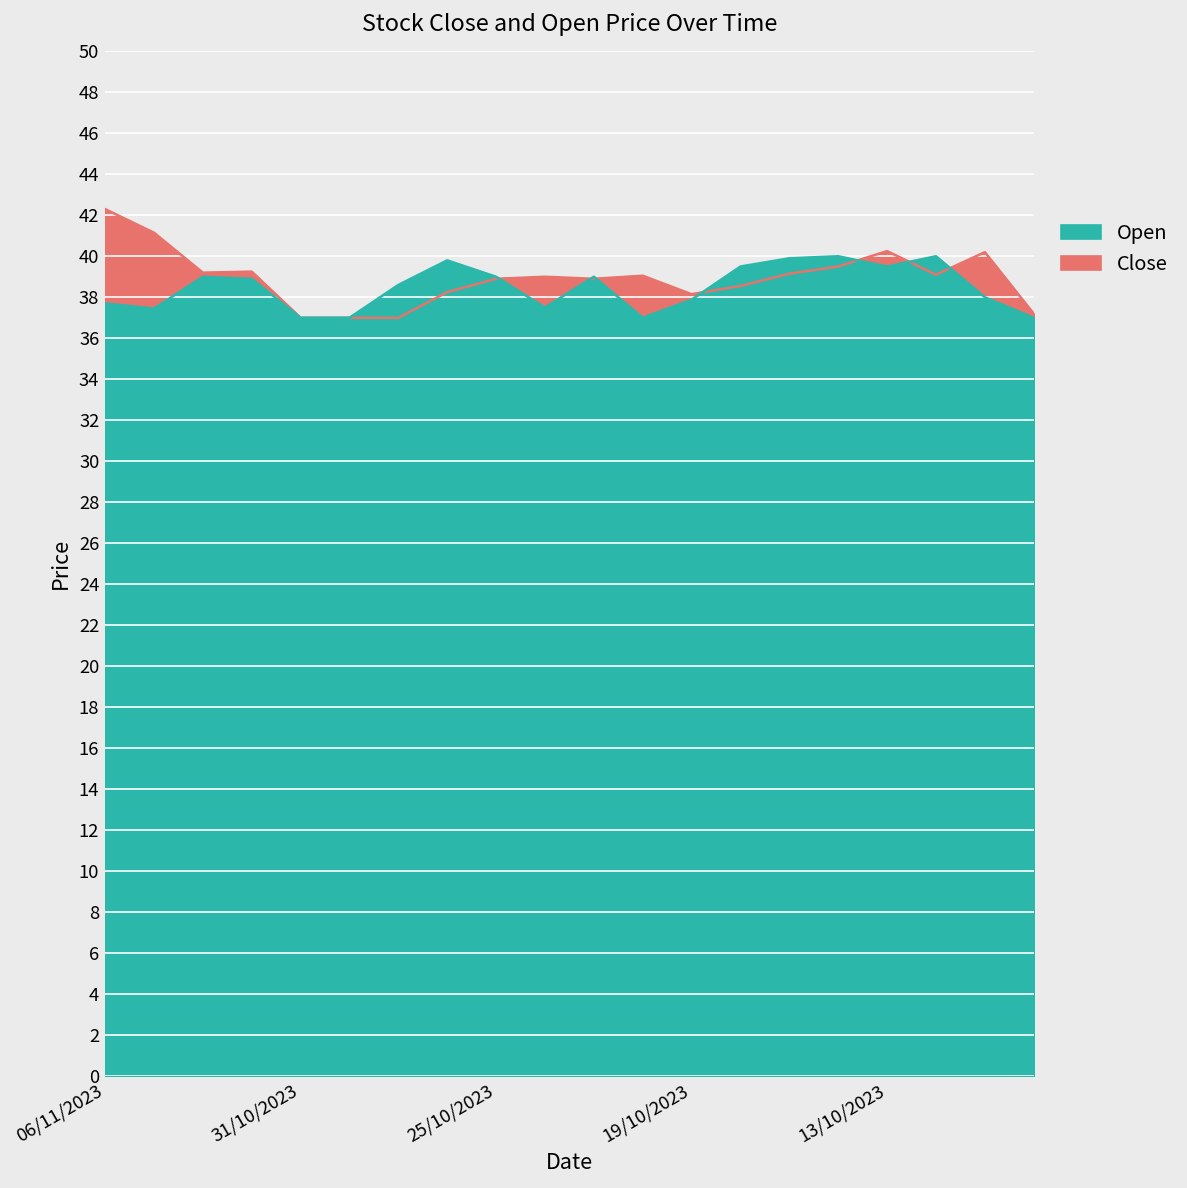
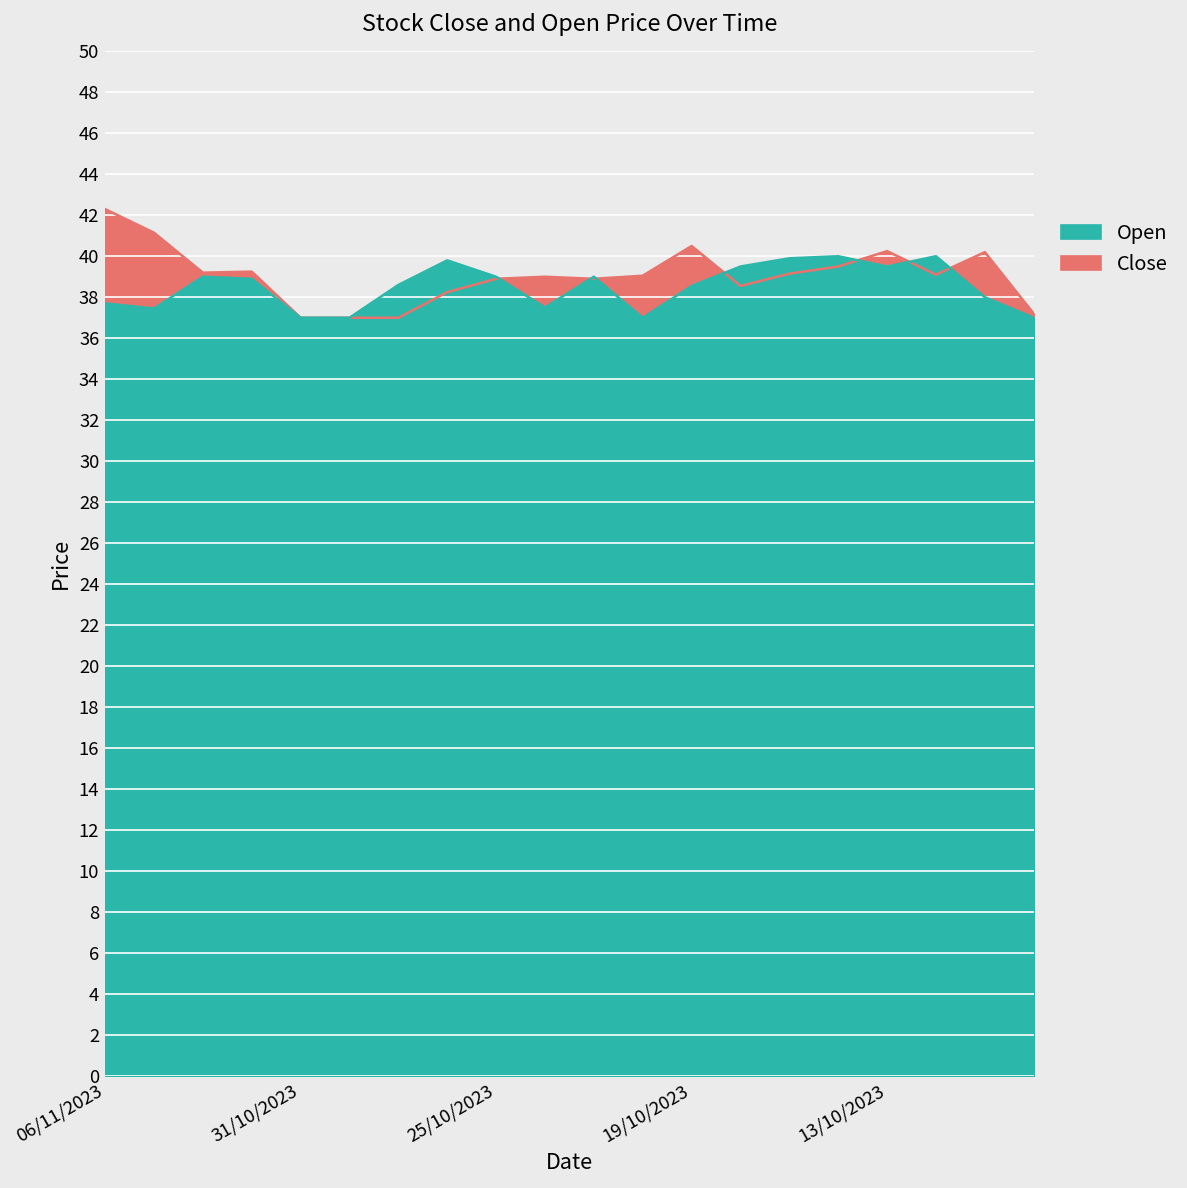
  {
    "Open": {
      "06/11/2023": 37.7,
-     "19/10/2023": 37.9,
+     "19/10/2023": 38.6,
      "13/10/2023": 39.5
    },
    "Close": {
      "06/11/2023": 42.3,
-     "19/10/2023": 38.2,
+     "19/10/2023": 40.5,
      "13/10/2023": 40.3
    }
  }
